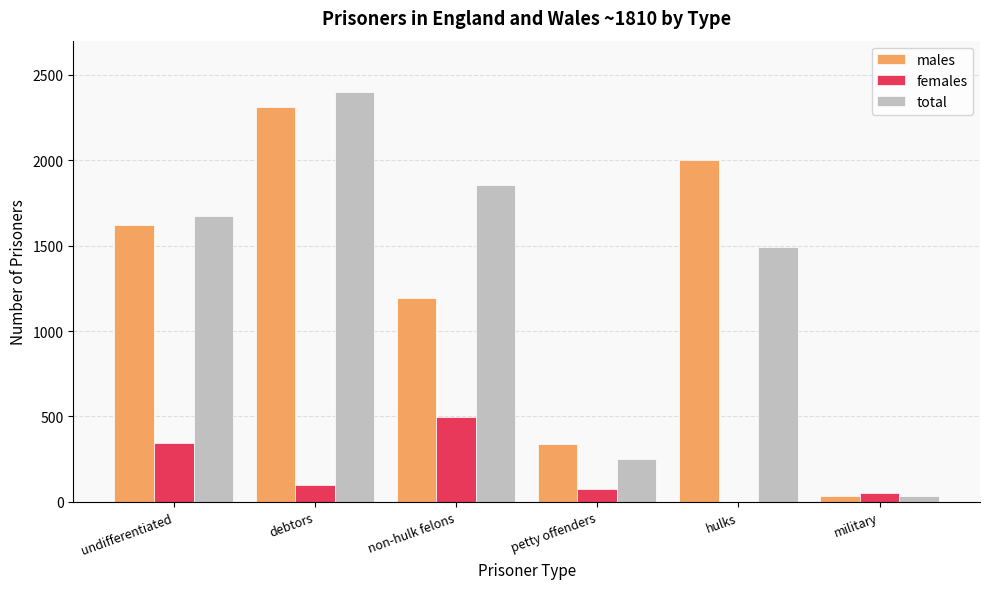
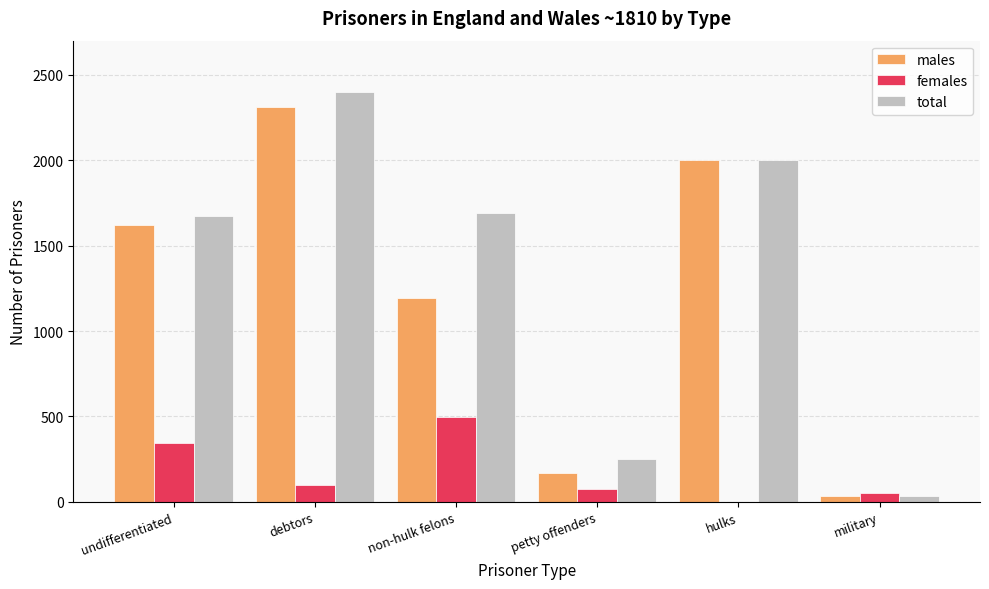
  {
    "males": {
      "undifferentiated": 1620,
      "debtors": 2310,
      "non-hulk felons": 1190,
-     "petty offenders": 340,
+     "petty offenders": 170,
      "hulks": 2000,
      "military": 40
    },
    "females": {
      "undifferentiated": 340,
      "debtors": 100,
      "non-hulk felons": 500,
      "petty offenders": 80,
      "hulks": 0,
      "military": 50
    },
    "total": {
      "undifferentiated": 1670,
      "debtors": 2400,
-     "non-hulk felons": 1850,
+     "non-hulk felons": 1690,
      "petty offenders": 250,
-     "hulks": 1490,
+     "hulks": 2000,
      "military": 40
    }
  }
